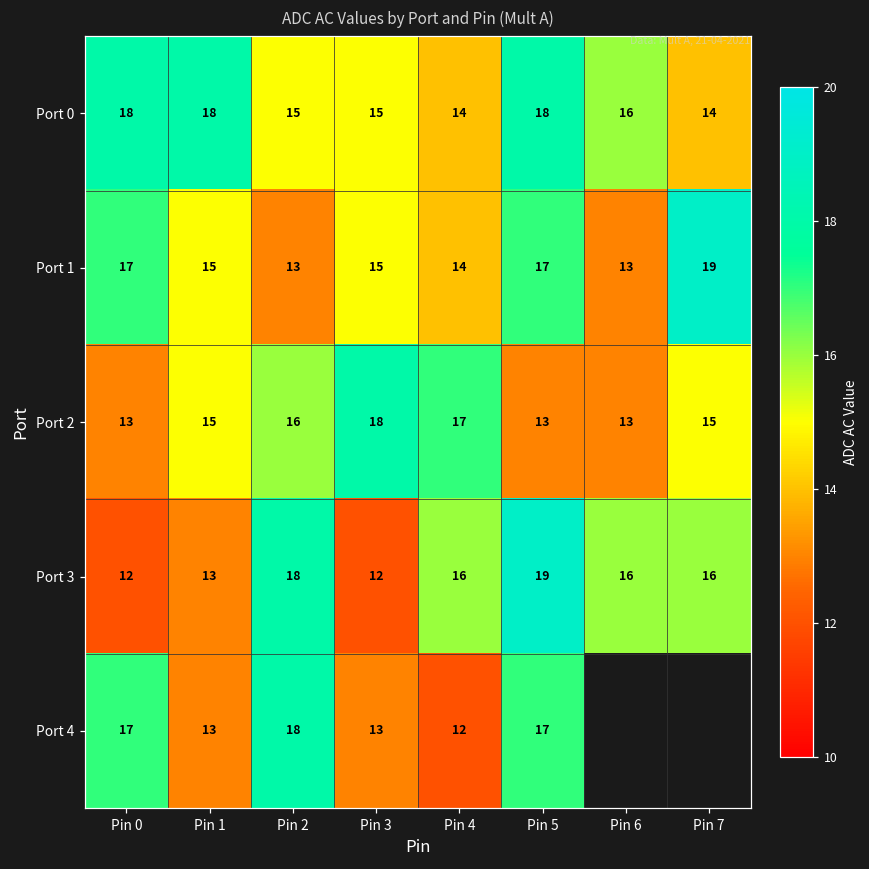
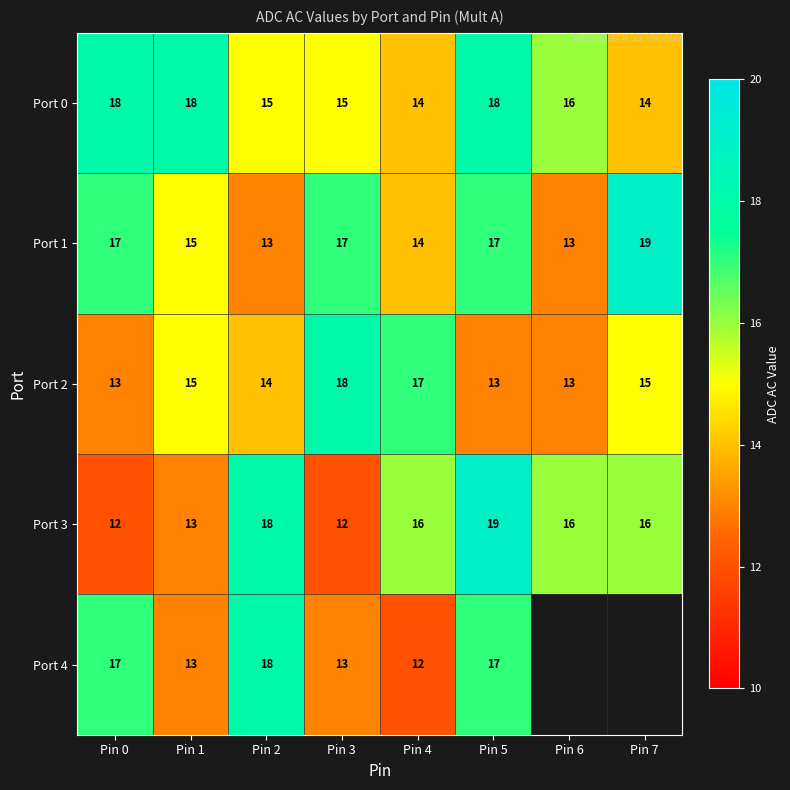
  {
    "Port 0": {
      "Pin 0": 18,
      "Pin 1": 18,
      "Pin 2": 15,
      "Pin 3": 15,
      "Pin 4": 14,
      "Pin 5": 18,
      "Pin 6": 16
    },
    "Port 1": {
      "Pin 0": 17,
      "Pin 1": 15,
      "Pin 2": 13,
-     "Pin 3": 15,
+     "Pin 3": 17,
      "Pin 4": 14,
      "Pin 5": 17,
      "Pin 6": 13,
      "Pin 7": 19
    },
    "Port 2": {
      "Pin 0": 13,
      "Pin 1": 15,
-     "Pin 2": 16,
+     "Pin 2": 14,
      "Pin 3": 18,
      "Pin 4": 17,
      "Pin 5": 13,
      "Pin 6": 13,
      "Pin 7": 15
    },
    "Port 3": {
      "Pin 0": 12,
      "Pin 1": 13,
      "Pin 2": 18,
      "Pin 3": 12,
      "Pin 4": 16,
      "Pin 5": 19,
      "Pin 6": 16,
      "Pin 7": 16
    },
    "Port 4": {
      "Pin 0": 17,
      "Pin 1": 13,
      "Pin 2": 18,
      "Pin 3": 13,
      "Pin 4": 12,
      "Pin 5": 17
    }
  }
